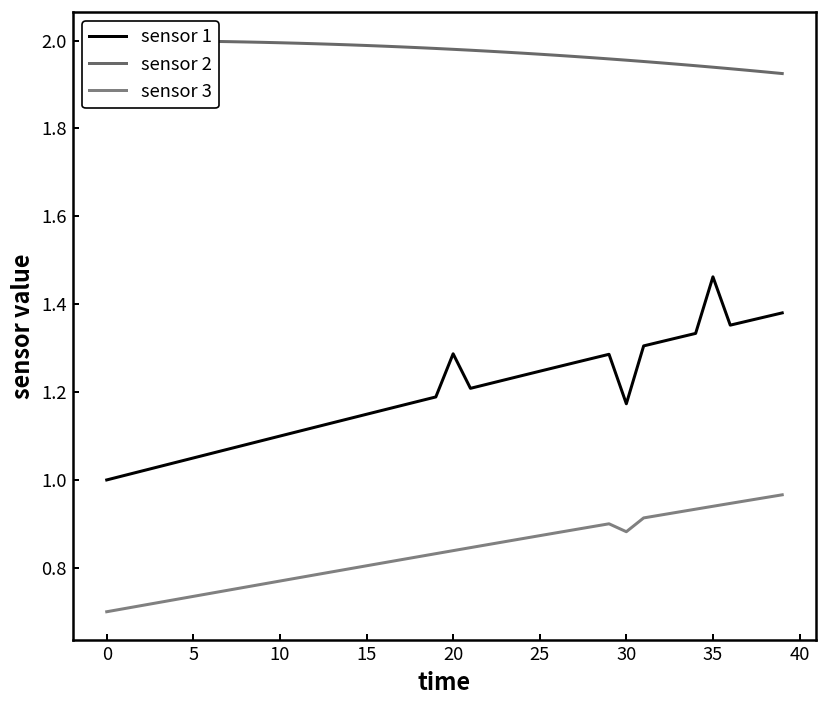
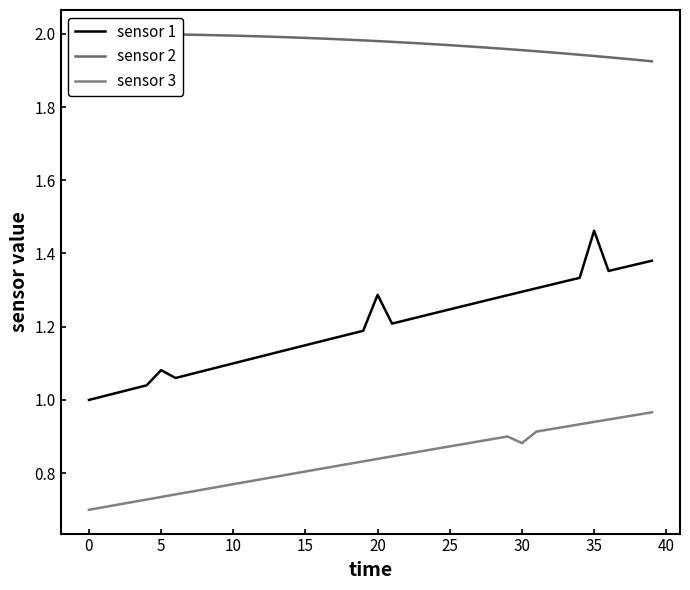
  {
    "sensor 1": {
      "0": 1.00,
-     "5": 1.05,
+     "5": 1.08,
      "10": 1.10,
      "15": 1.15,
      "20": 1.29,
      "25": 1.25,
-     "30": 1.17,
+     "30": 1.30,
      "35": 1.46
    }
  }
